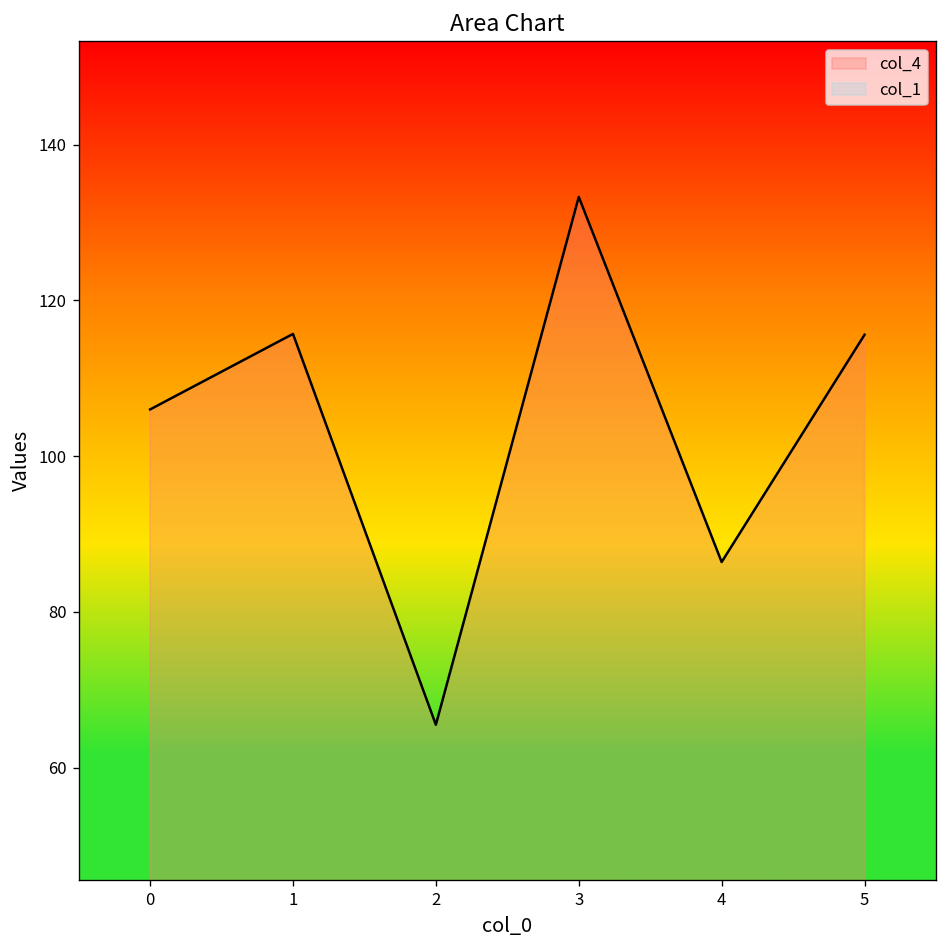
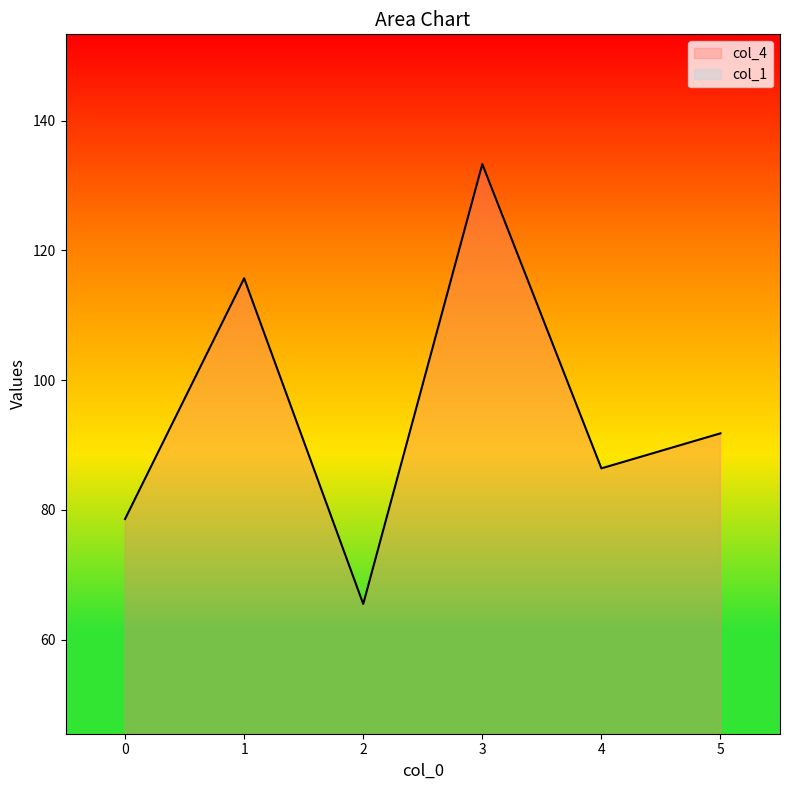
  {
    "col_4": {
-     "0": 106,
+     "0": 79,
      "1": 116,
      "2": 66,
      "3": 133,
      "4": 86,
-     "5": 116
+     "5": 92
    }
  }
